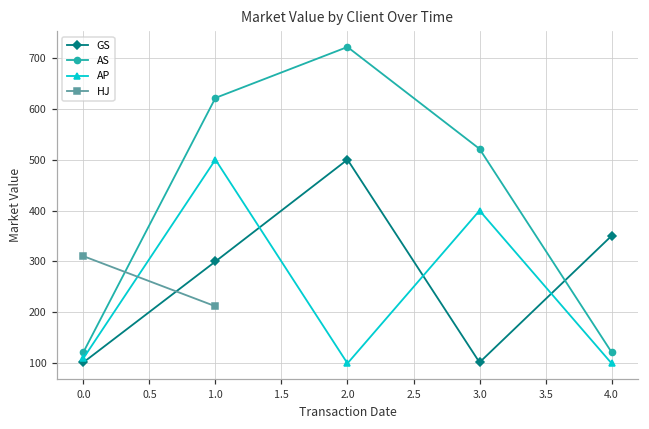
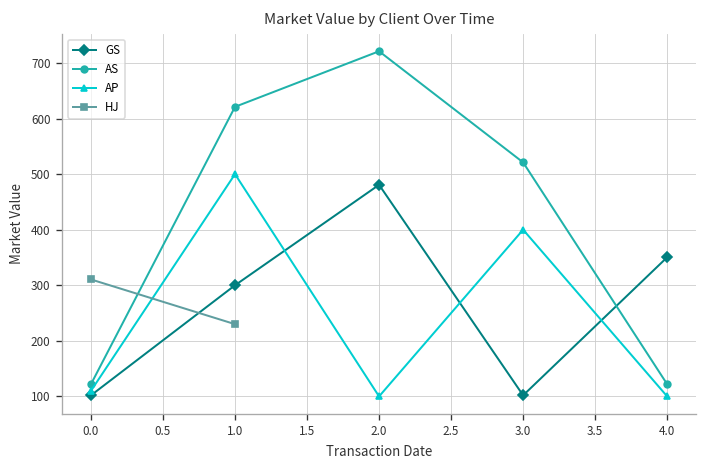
  {
    "GS": {
      "0.0": 100,
      "1.0": 300,
-     "2.0": 500,
+     "2.0": 480,
      "3.0": 100,
      "4.0": 350
    },
    "HJ": {
      "0.0": 310,
-     "1.0": 210
+     "1.0": 230
    }
  }
